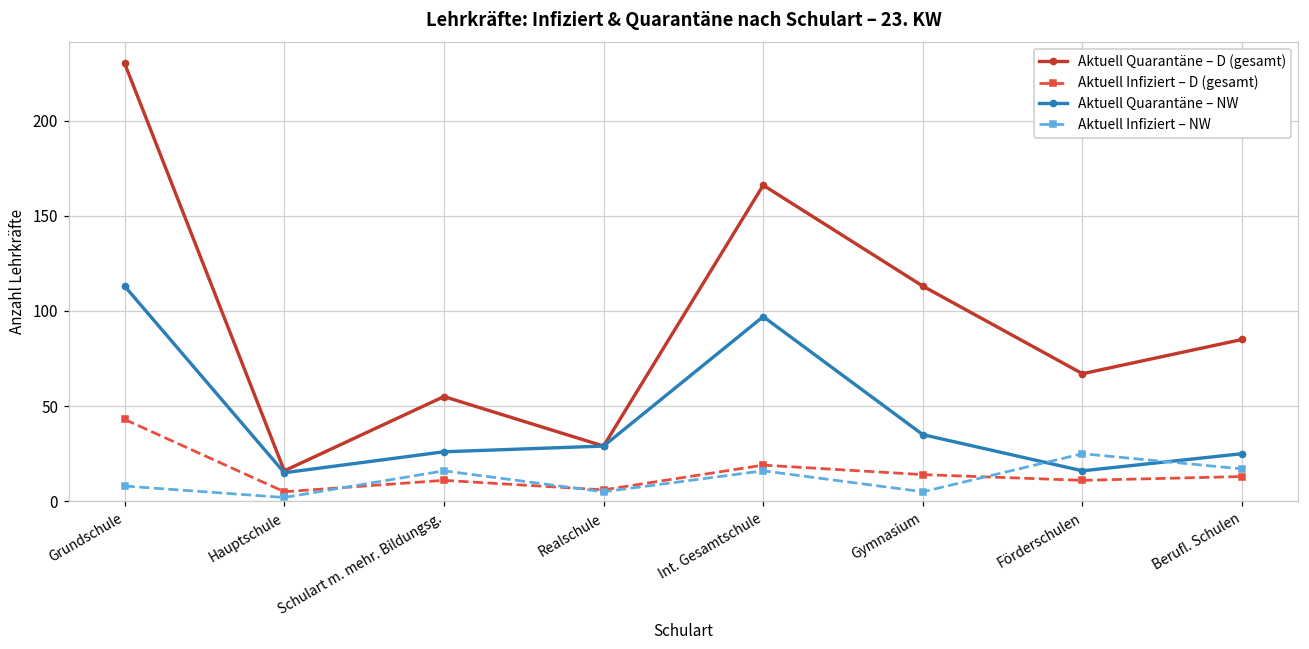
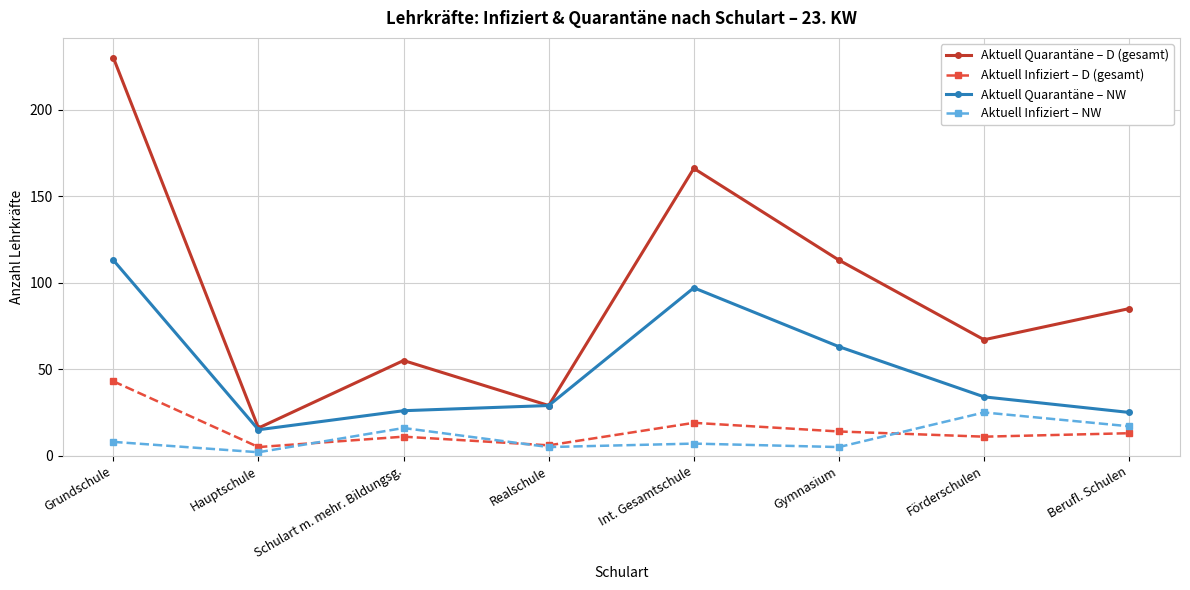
  {
    "Aktuell Quarantäne – NW": {
      "Grundschule": 113,
      "Schulart m. mehr. Bildungsg.": 26,
      "Int. Gesamtschule": 97,
-     "Gymnasium": 35,
-     "Förderschulen": 16,
+     "Gymnasium": 63,
+     "Förderschulen": 34,
      "Berufl. Schulen": 25
    },
    "Aktuell Infiziert – NW": {
      "Grundschule": 8,
      "Hauptschule": 2,
      "Schulart m. mehr. Bildungsg.": 16,
-     "Int. Gesamtschule": 16,
+     "Int. Gesamtschule": 7,
      "Gymnasium": 5,
      "Förderschulen": 25,
      "Berufl. Schulen": 17
    }
  }
